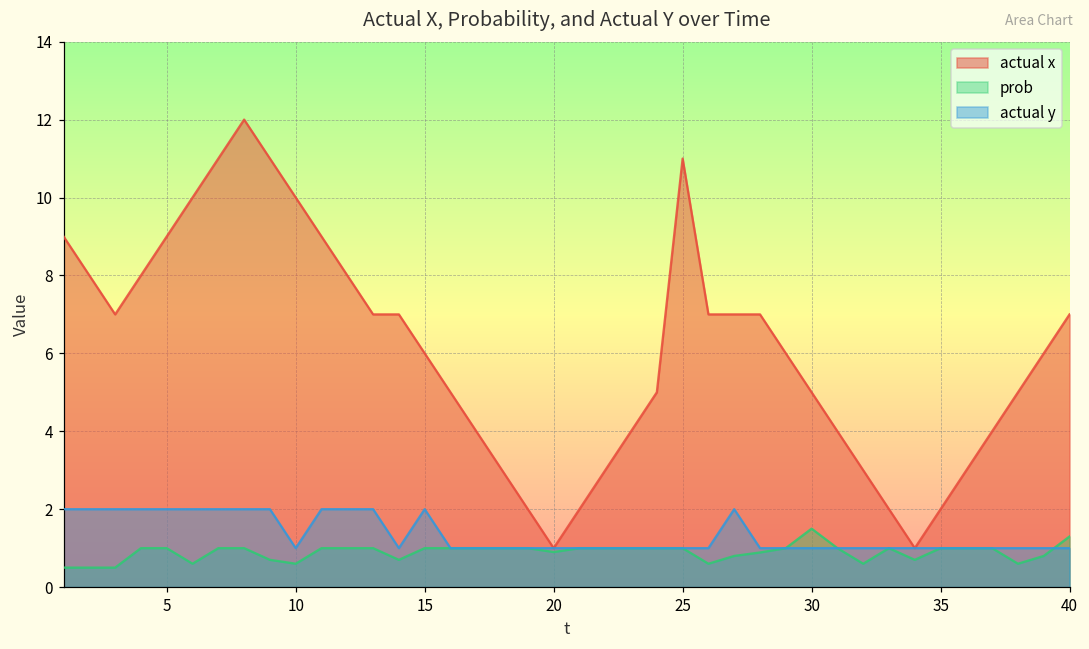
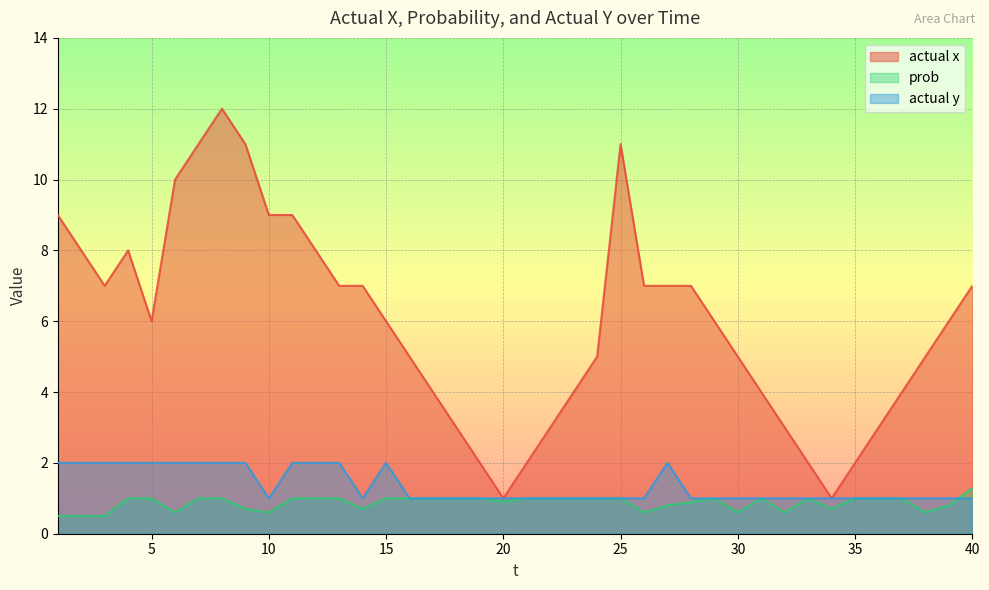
  {
    "actual x": {
-     "5": 9,
-     "10": 10,
+     "5": 6,
+     "10": 9,
      "15": 6,
      "25": 11,
      "30": 5,
      "35": 2,
      "40": 7
    },
    "prob": {
      "5": 1.0,
      "10": 0.6,
      "15": 1.0,
      "20": 0.9,
-     "30": 1.5,
+     "30": 0.6,
      "40": 1.3
    },
    "actual y": {
      "5": 2.0,
      "10": 1.0,
      "15": 2.0,
      "30": 1.0,
      "40": 1.0
    }
  }
